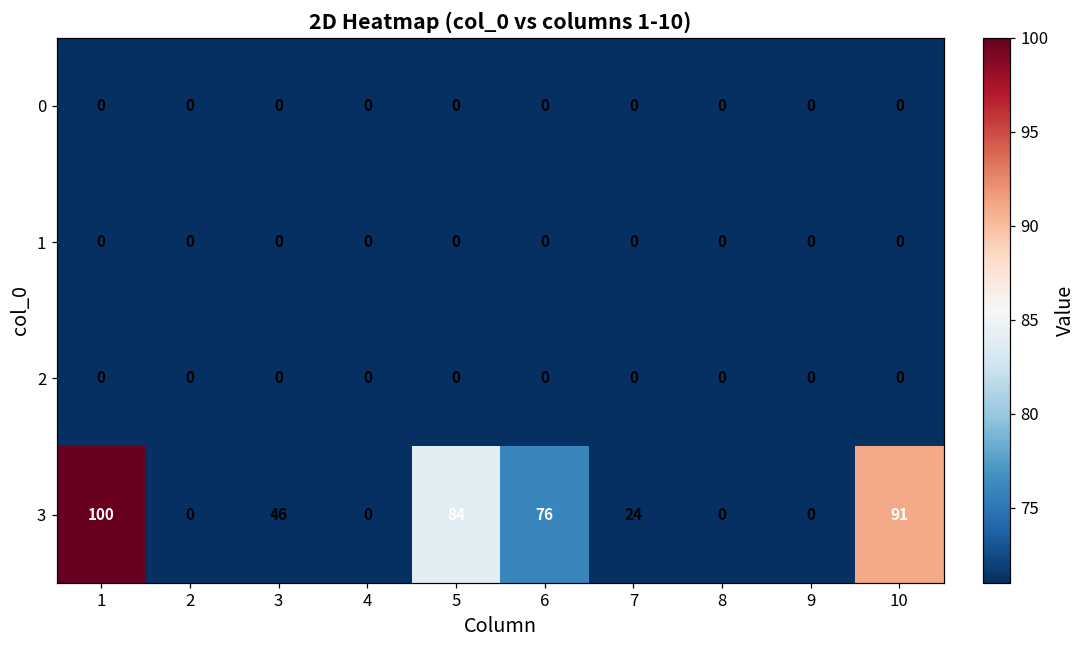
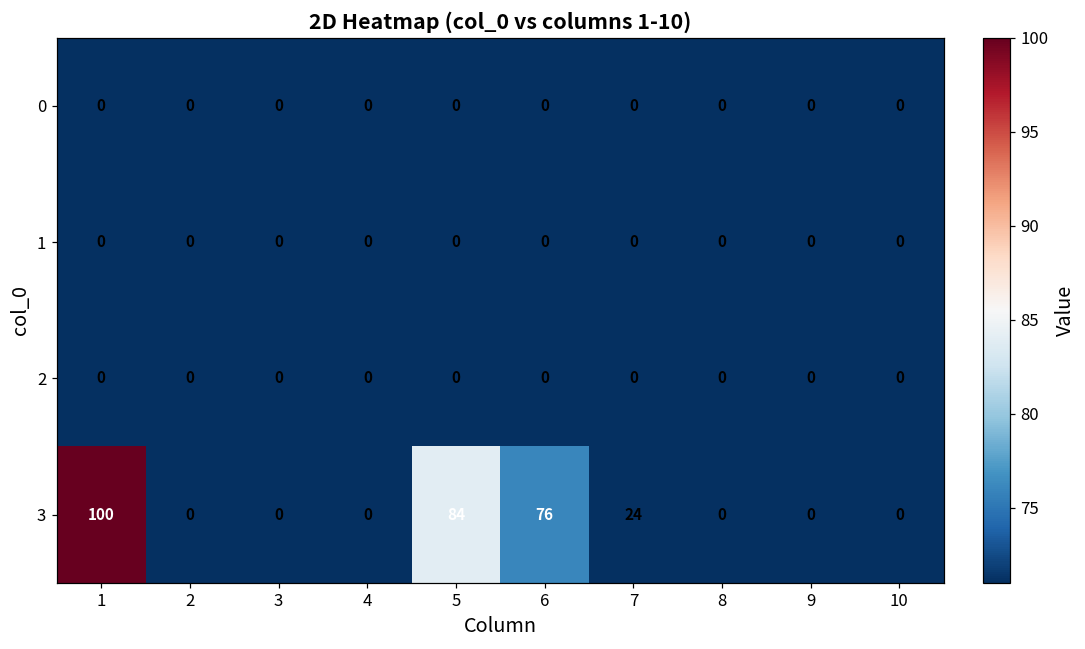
  {
    "0": {
      "1": 0,
      "2": 0,
      "3": 0,
      "4": 0,
      "5": 0,
      "6": 0,
      "7": 0,
      "8": 0,
      "9": 0,
      "10": 0
    },
    "1": {
      "1": 0,
      "2": 0,
      "3": 0,
      "4": 0,
      "5": 0,
      "6": 0,
      "7": 0,
      "8": 0,
      "9": 0,
      "10": 0
    },
    "2": {
      "1": 0,
      "2": 0,
      "3": 0,
      "4": 0,
      "5": 0,
      "6": 0,
      "7": 0,
      "8": 0,
      "9": 0,
      "10": 0
    },
    "3": {
      "1": 100,
      "2": 0,
-     "3": 46,
+     "3": 0,
      "4": 0,
      "6": 76,
      "7": 24,
      "8": 0,
      "9": 0,
-     "10": 91
+     "10": 0
    }
  }
